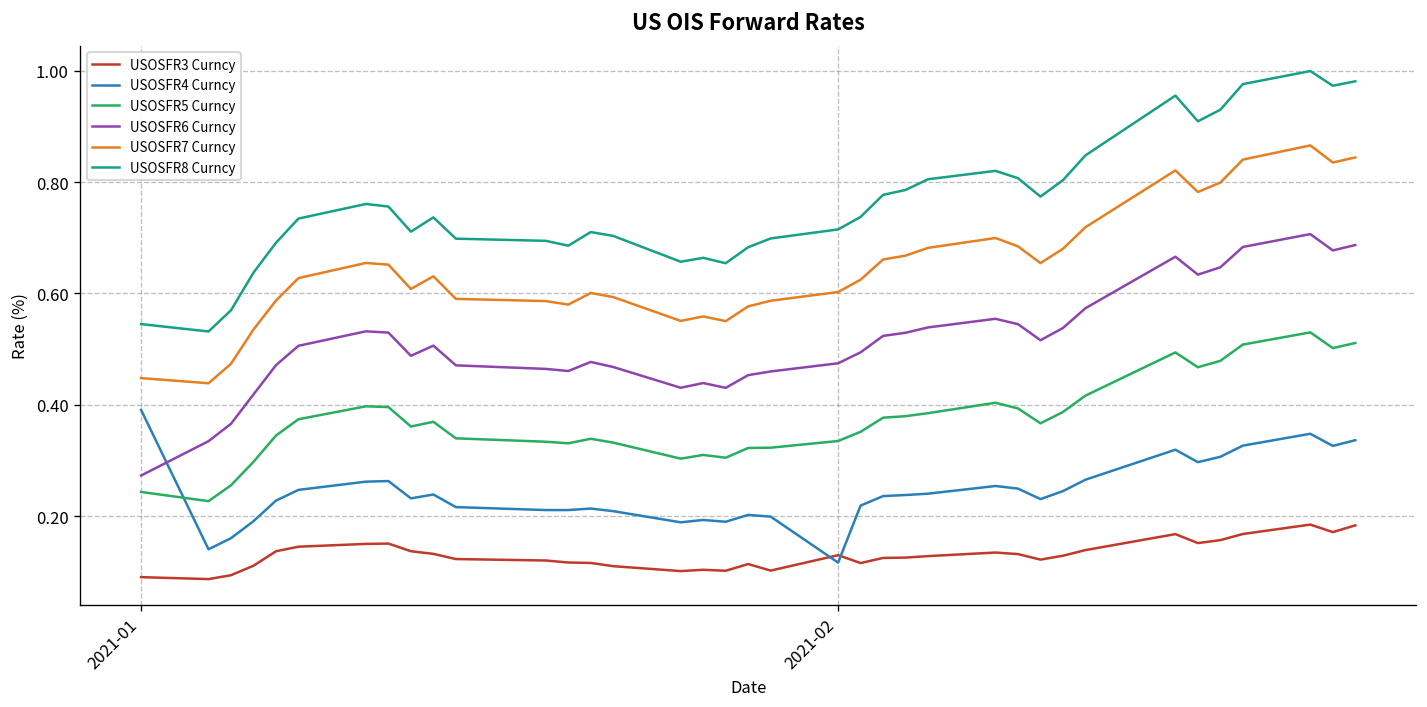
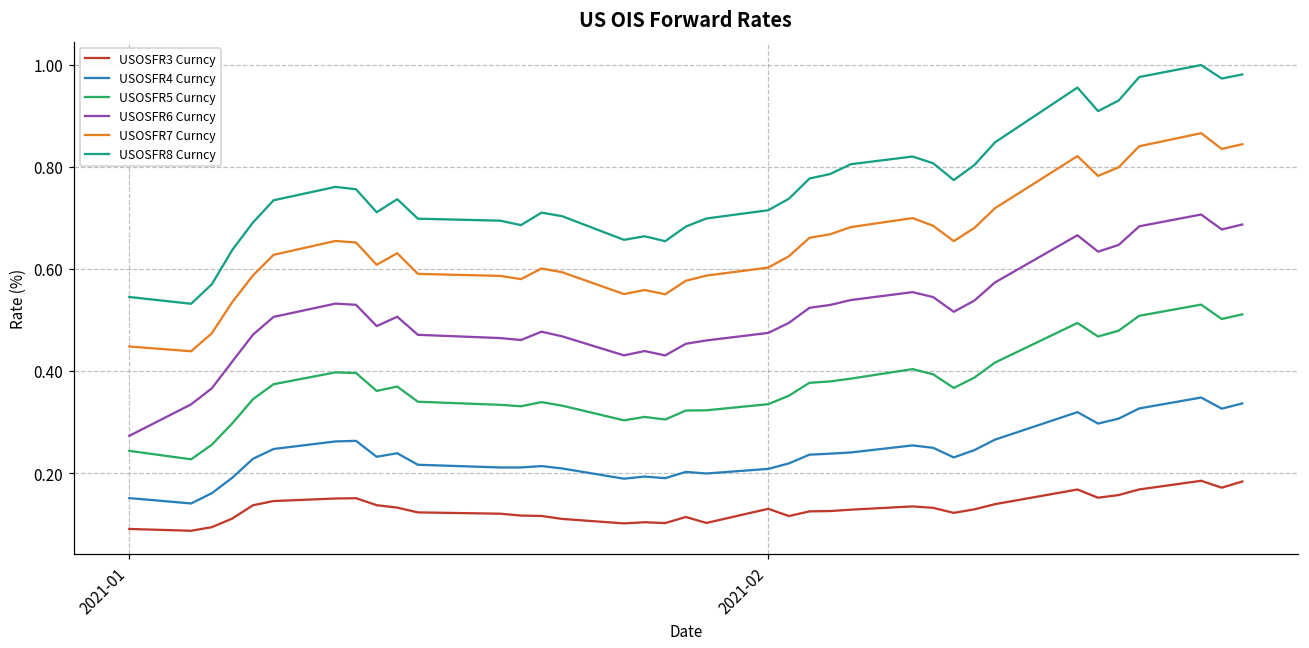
  {
    "USOSFR3 Curncy": {
      "2021-01": 0.09,
      "2021-02": 0.13
    },
    "USOSFR4 Curncy": {
-     "2021-01": 0.39,
-     "2021-02": 0.12
+     "2021-01": 0.15,
+     "2021-02": 0.21
    },
    "USOSFR6 Curncy": {
      "2021-01": 0.27,
      "2021-02": 0.47
    },
    "USOSFR7 Curncy": {
      "2021-01": 0.45,
      "2021-02": 0.60
    }
  }
